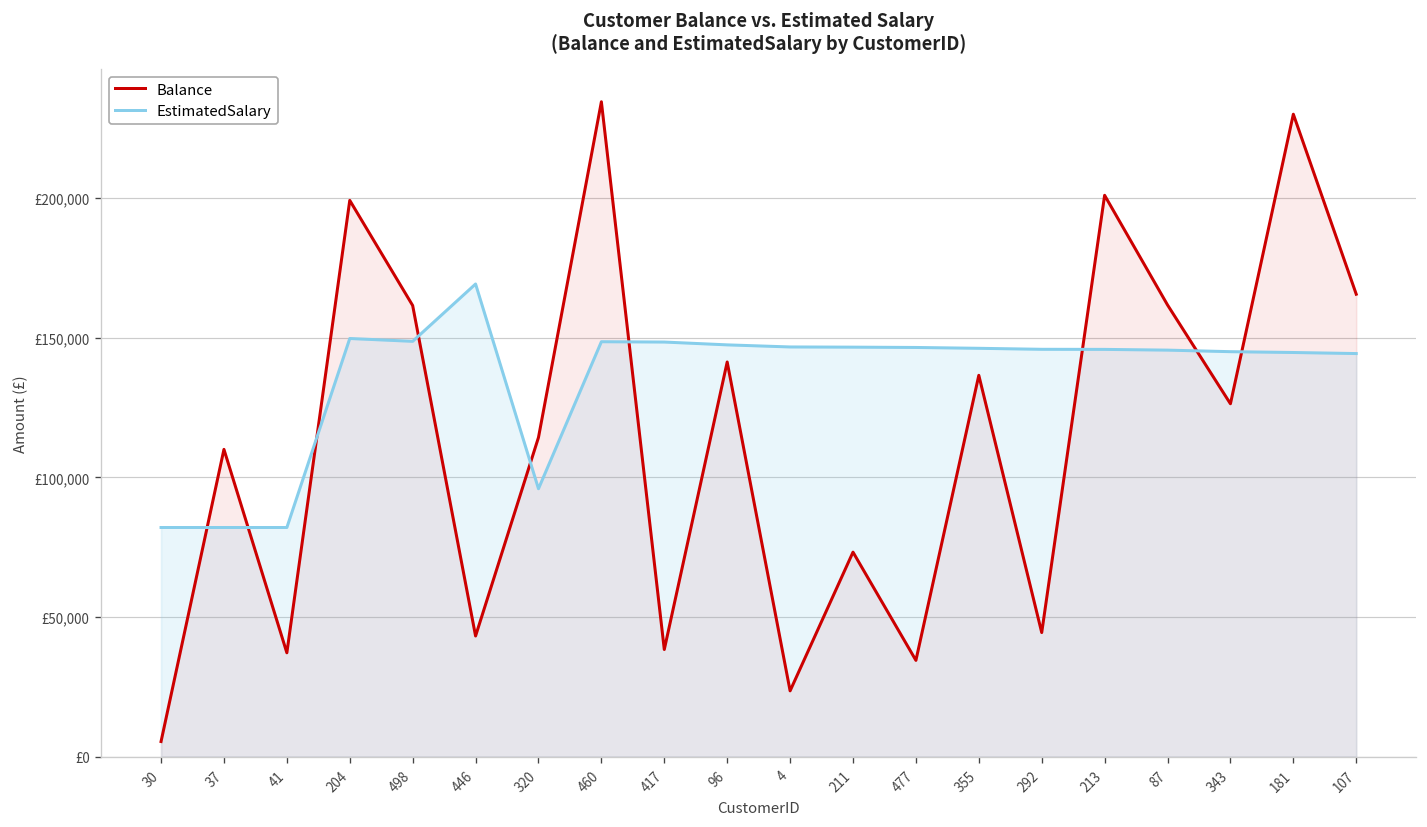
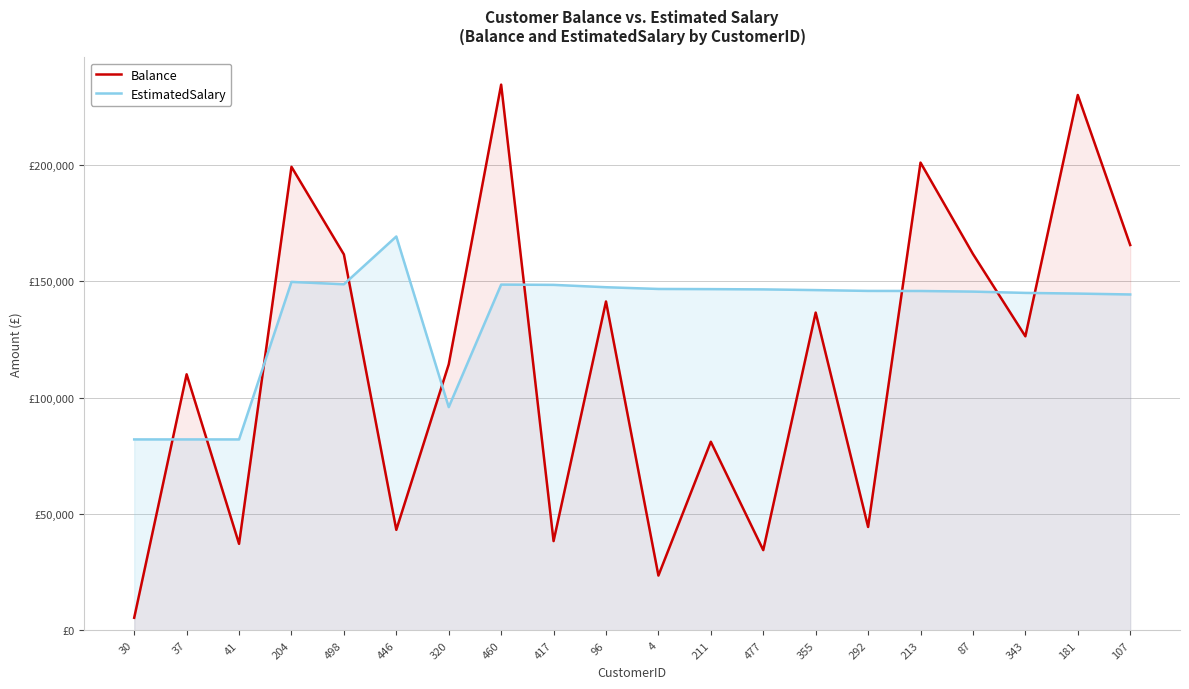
  {
    "Balance": {
      "30": "£5,000",
      "37": "£110,000",
      "41": "£37,000",
      "204": "£199,000",
      "498": "£162,000",
      "446": "£43,000",
      "320": "£114,000",
      "460": "£235,000",
      "417": "£38,000",
      "96": "£141,000",
      "4": "£24,000",
-     "211": "£73,000",
+     "211": "£81,000",
      "477": "£34,000",
      "355": "£137,000",
      "292": "£44,000",
      "213": "£201,000",
      "87": "£162,000",
      "343": "£126,000",
      "181": "£230,000",
      "107": "£166,000"
    },
    "EstimatedSalary": {
      "30": "£82,000",
      "37": "£82,000",
      "41": "£82,000",
      "204": "£150,000",
      "498": "£149,000",
      "446": "£169,000",
      "320": "£96,000",
      "460": "£149,000",
      "417": "£148,000",
      "96": "£147,000",
      "4": "£147,000",
      "211": "£147,000",
      "477": "£147,000",
      "355": "£146,000",
      "292": "£146,000",
      "213": "£146,000",
      "87": "£146,000",
      "343": "£145,000",
      "181": "£145,000",
      "107": "£144,000"
    }
  }
